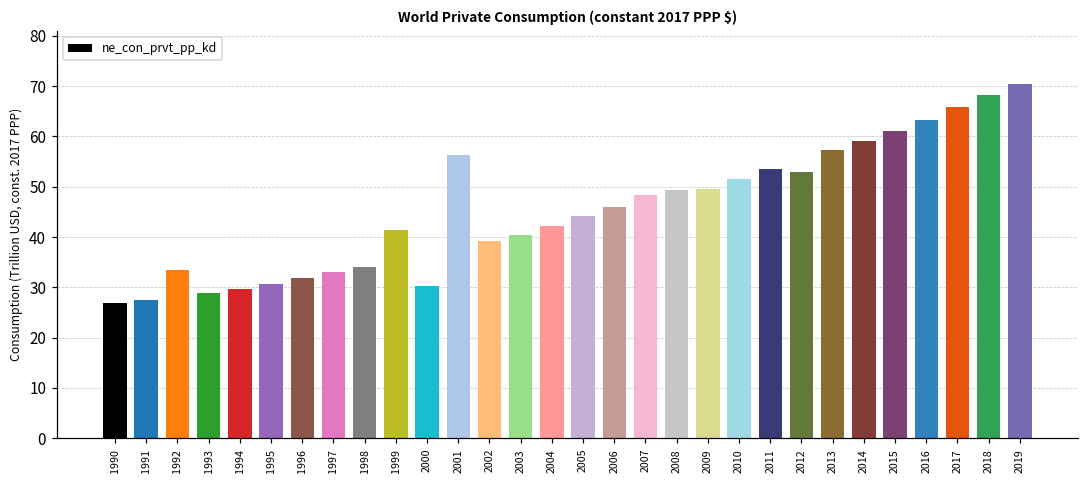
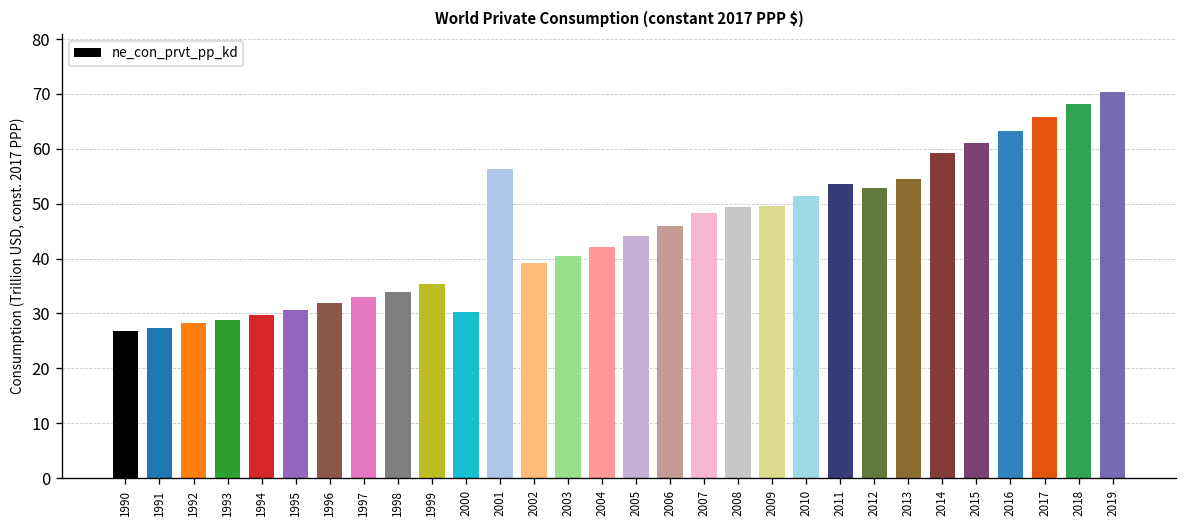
  {
    "1990": 27,
    "1991": 27,
-   "1992": 33,
+   "1992": 28,
    "1993": 29,
    "1994": 30,
    "1995": 31,
    "1996": 32,
    "1997": 33,
    "1998": 34,
-   "1999": 41,
+   "1999": 35,
    "2000": 30,
    "2001": 56,
    "2002": 39,
    "2003": 40,
    "2004": 42,
    "2005": 44,
    "2006": 46,
    "2007": 48,
    "2008": 49,
    "2009": 50,
    "2010": 51,
    "2011": 54,
    "2012": 53,
-   "2013": 57,
+   "2013": 54,
    "2014": 59,
    "2015": 61,
    "2016": 63,
    "2017": 66,
    "2018": 68,
    "2019": 70
  }
